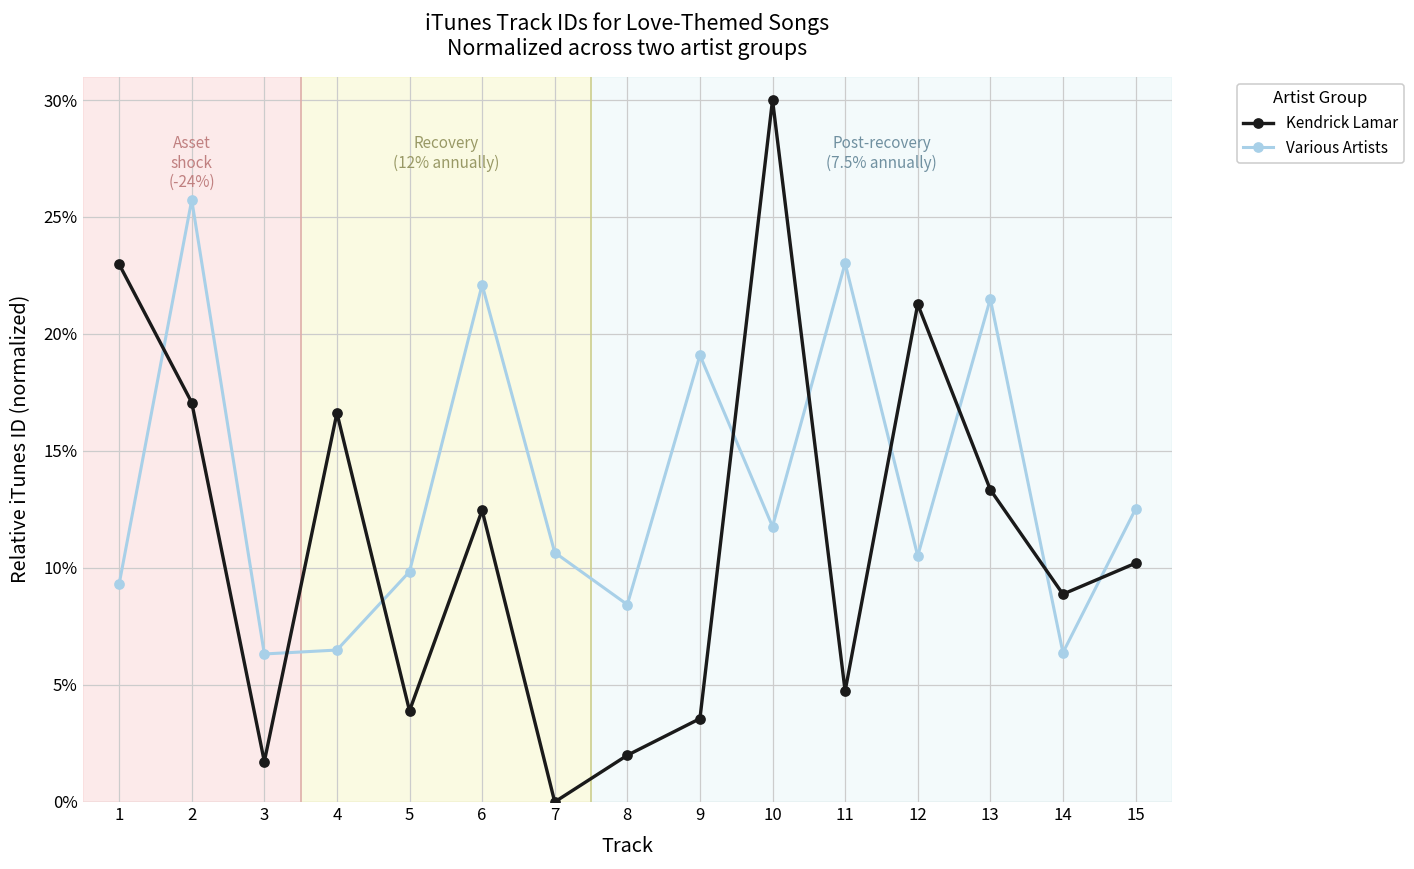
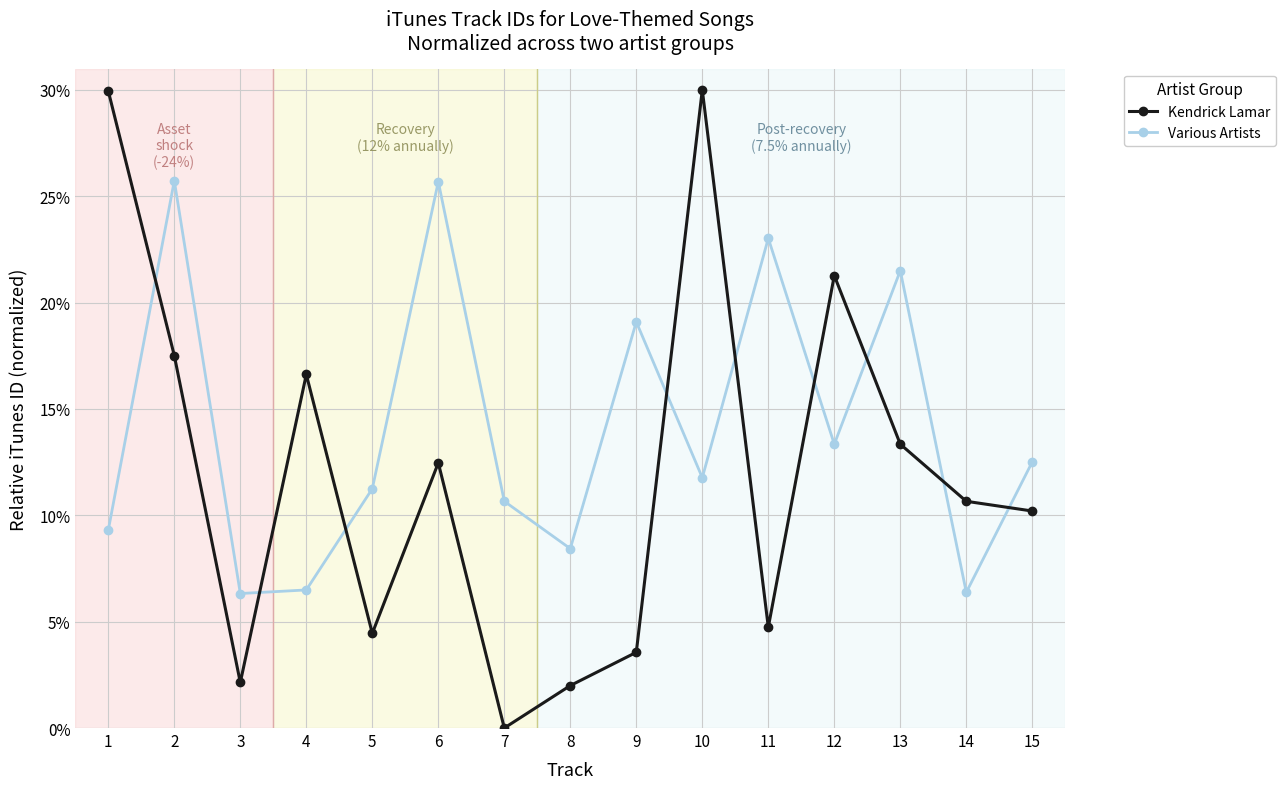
  {
    "Kendrick Lamar": {
-     "1": "23.0%",
-     "2": "17.1%",
-     "3": "1.7%",
+     "1": "29.9%",
+     "2": "17.5%",
+     "3": "2.1%",
      "4": "16.6%",
-     "5": "3.9%",
+     "5": "4.5%",
      "6": "12.5%",
      "7": "0.0%",
      "8": "2.0%",
      "9": "3.6%",
      "10": "30.0%",
      "11": "4.7%",
      "12": "21.3%",
      "13": "13.3%",
-     "14": "8.9%",
+     "14": "10.7%",
      "15": "10.2%"
    },
    "Various Artists": {
      "1": "9.3%",
      "3": "6.3%",
      "4": "6.5%",
-     "5": "9.8%",
-     "6": "22.1%",
+     "5": "11.3%",
+     "6": "25.7%",
      "7": "10.7%",
      "8": "8.4%",
      "9": "19.1%",
      "10": "11.8%",
      "11": "23.0%",
-     "12": "10.5%",
+     "12": "13.3%",
      "13": "21.5%",
      "14": "6.4%",
      "15": "12.5%"
    }
  }
